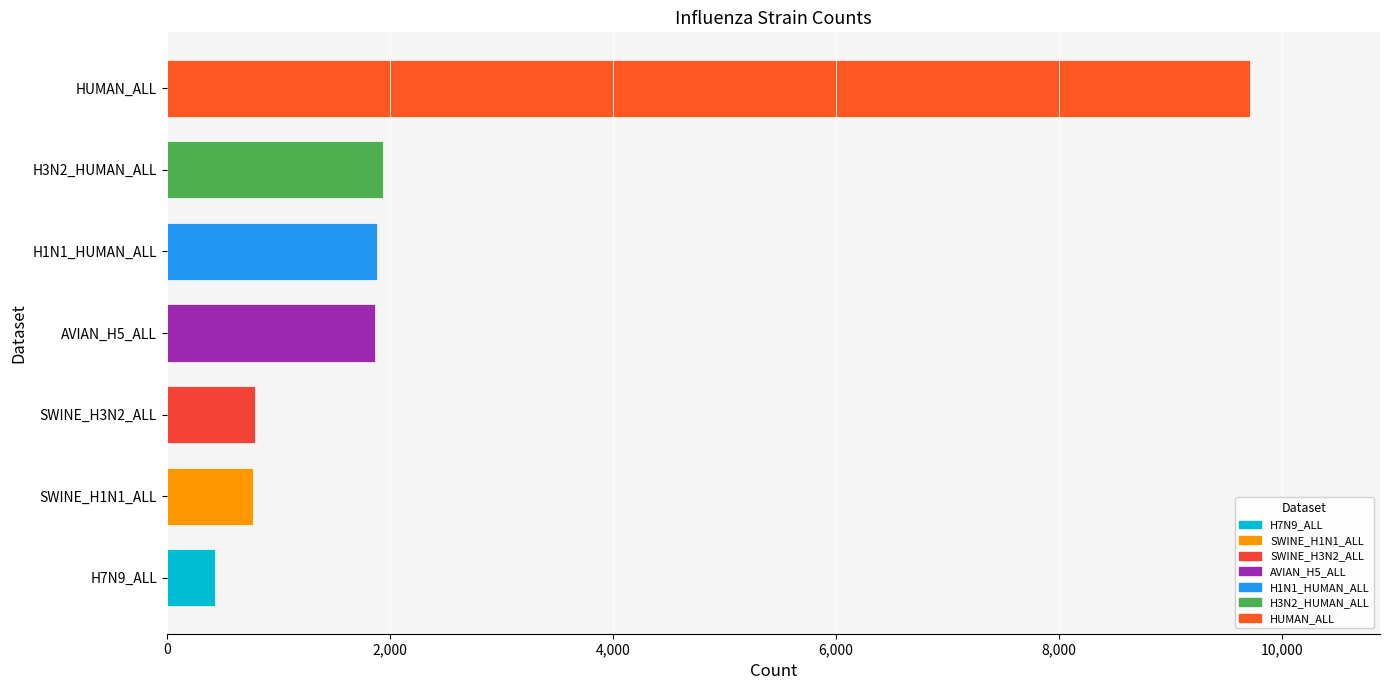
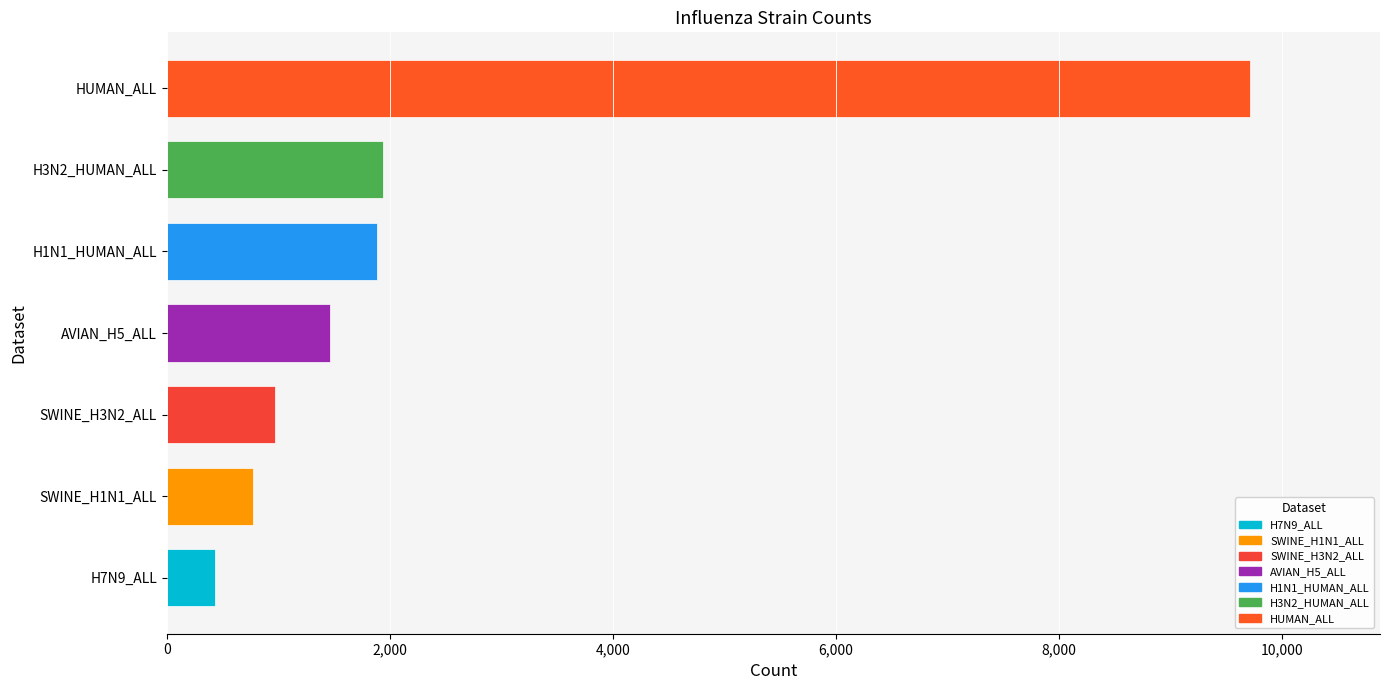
  {
    "HUMAN_ALL": "9,720",
    "H3N2_HUMAN_ALL": "1,940",
    "H1N1_HUMAN_ALL": "1,890",
-   "AVIAN_H5_ALL": "1,870",
-   "SWINE_H3N2_ALL": "790",
+   "AVIAN_H5_ALL": "1,460",
+   "SWINE_H3N2_ALL": "970",
    "SWINE_H1N1_ALL": "770",
    "H7N9_ALL": "430"
  }
